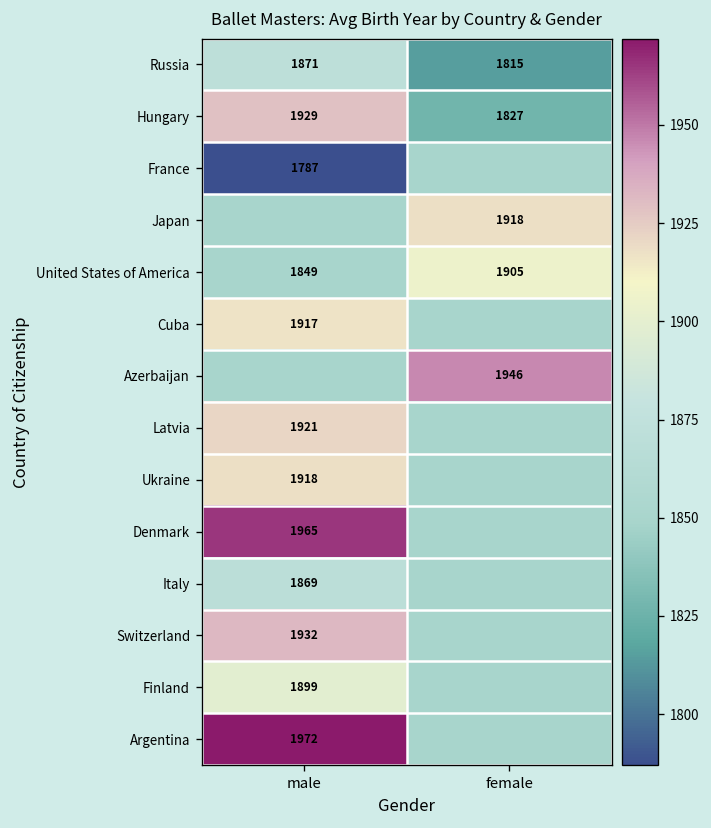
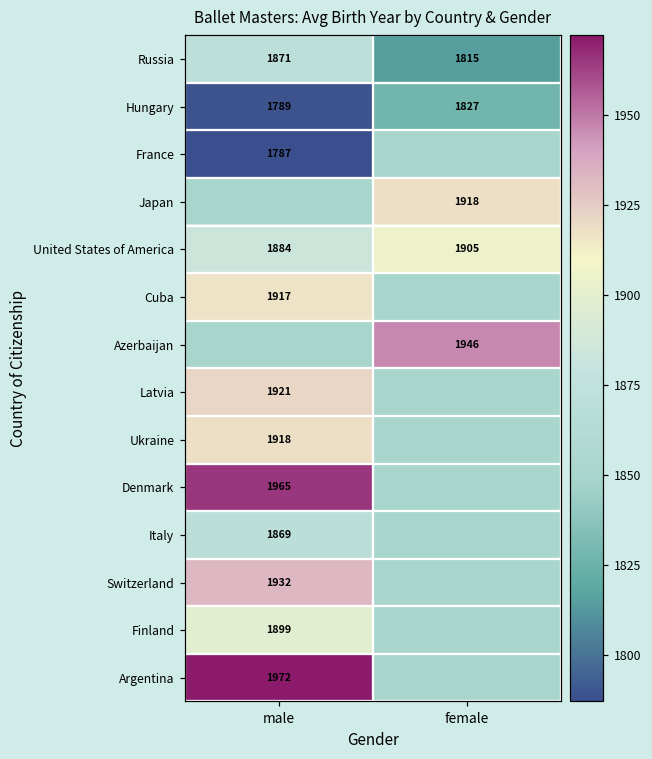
  {
    "Russia": {
      "male": 1871,
      "female": 1815
    },
    "Hungary": {
-     "male": 1929,
+     "male": 1789,
      "female": 1827
    },
    "France": {
      "male": 1787
    },
    "Japan": {
      "female": 1918
    },
    "United States of America": {
-     "male": 1849,
+     "male": 1884,
      "female": 1905
    },
    "Cuba": {
      "male": 1917
    },
    "Azerbaijan": {
      "female": 1946
    },
    "Latvia": {
      "male": 1921
    },
    "Ukraine": {
      "male": 1918
    },
    "Denmark": {
      "male": 1965
    },
    "Italy": {
      "male": 1869
    },
    "Switzerland": {
      "male": 1932
    },
    "Finland": {
      "male": 1899
    },
    "Argentina": {
      "male": 1972
    }
  }
